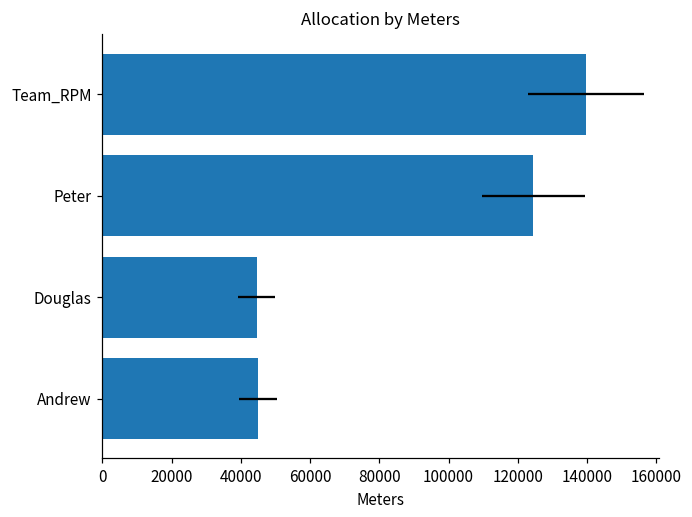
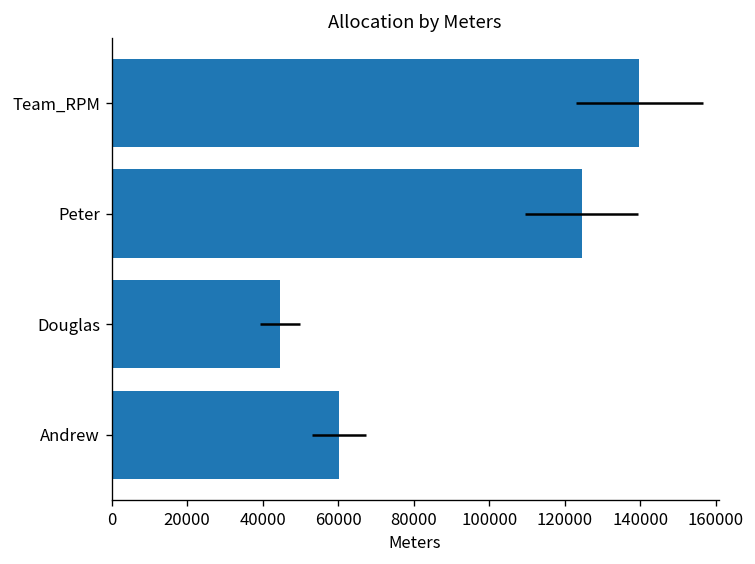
  {
    "Team_RPM": 140000,
    "Peter": 124000,
    "Douglas": 45000,
-   "Andrew": 45000
+   "Andrew": 60000
  }
